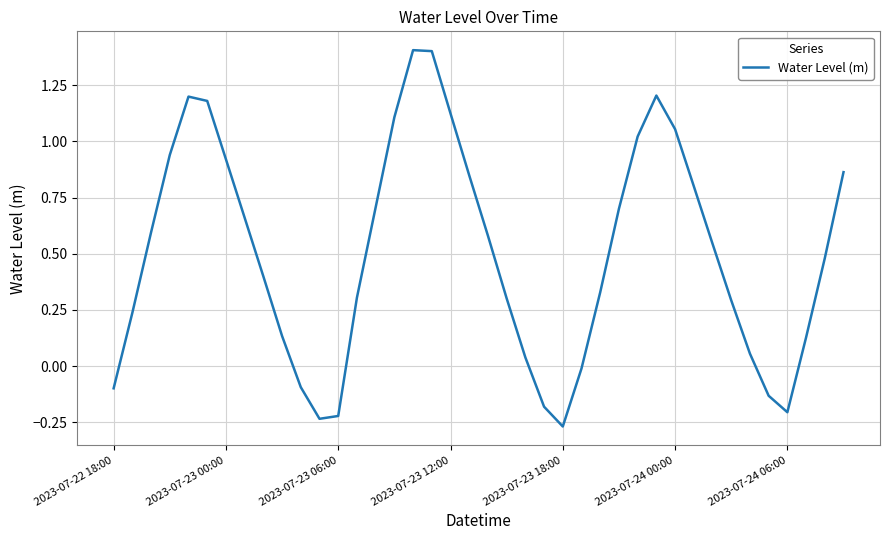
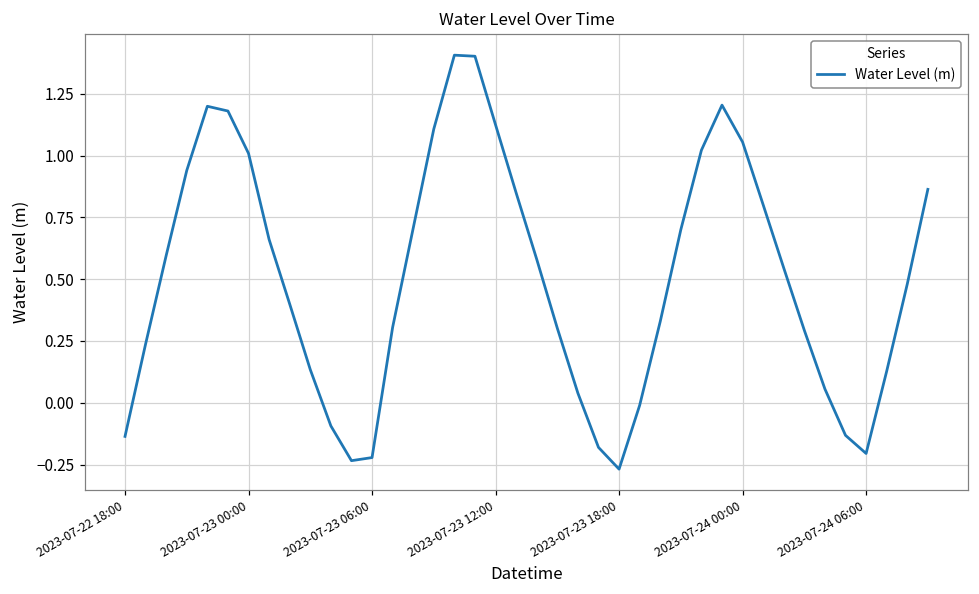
  {
-   "2023-07-22 18:00": -0.10,
-   "2023-07-23 00:00": 0.92,
+   "2023-07-22 18:00": -0.14,
+   "2023-07-23 00:00": 1.01,
    "2023-07-23 06:00": -0.22,
    "2023-07-23 12:00": 1.12,
    "2023-07-23 18:00": -0.27,
    "2023-07-24 00:00": 1.05,
    "2023-07-24 06:00": -0.21
  }
